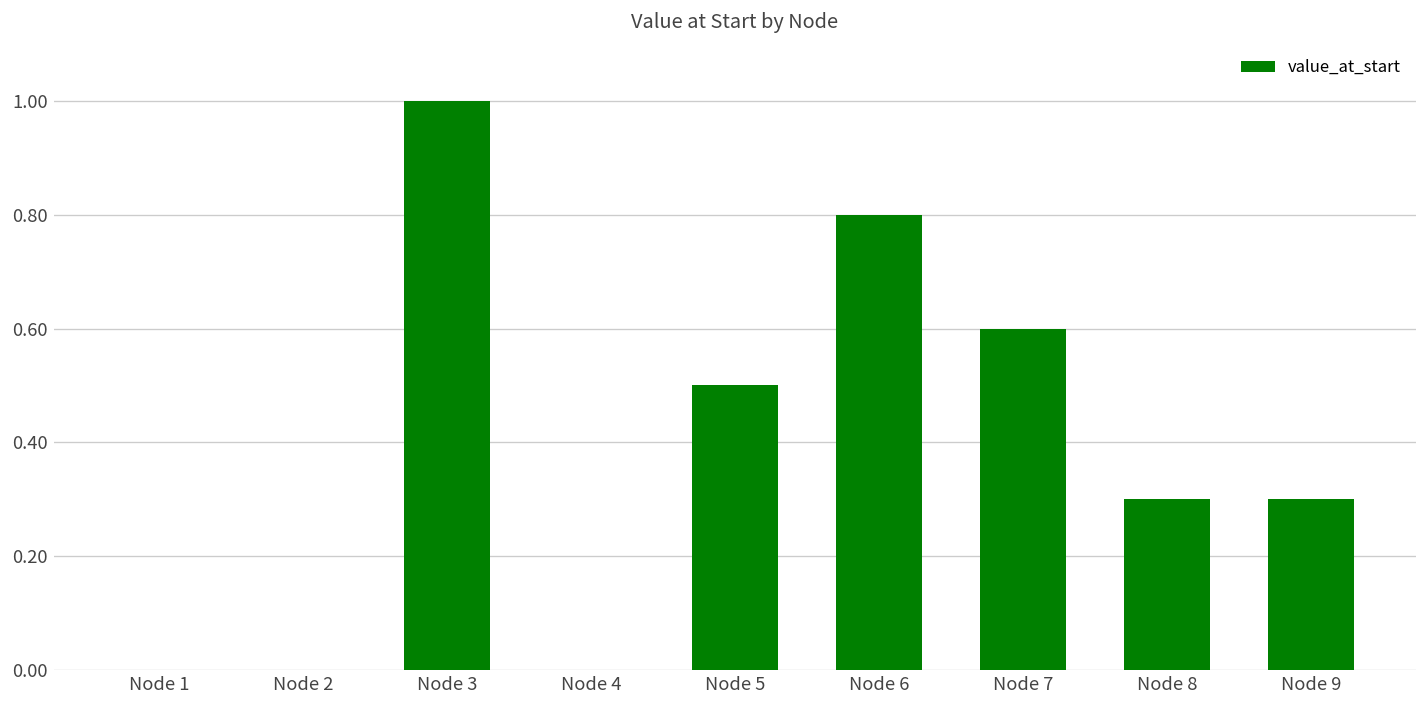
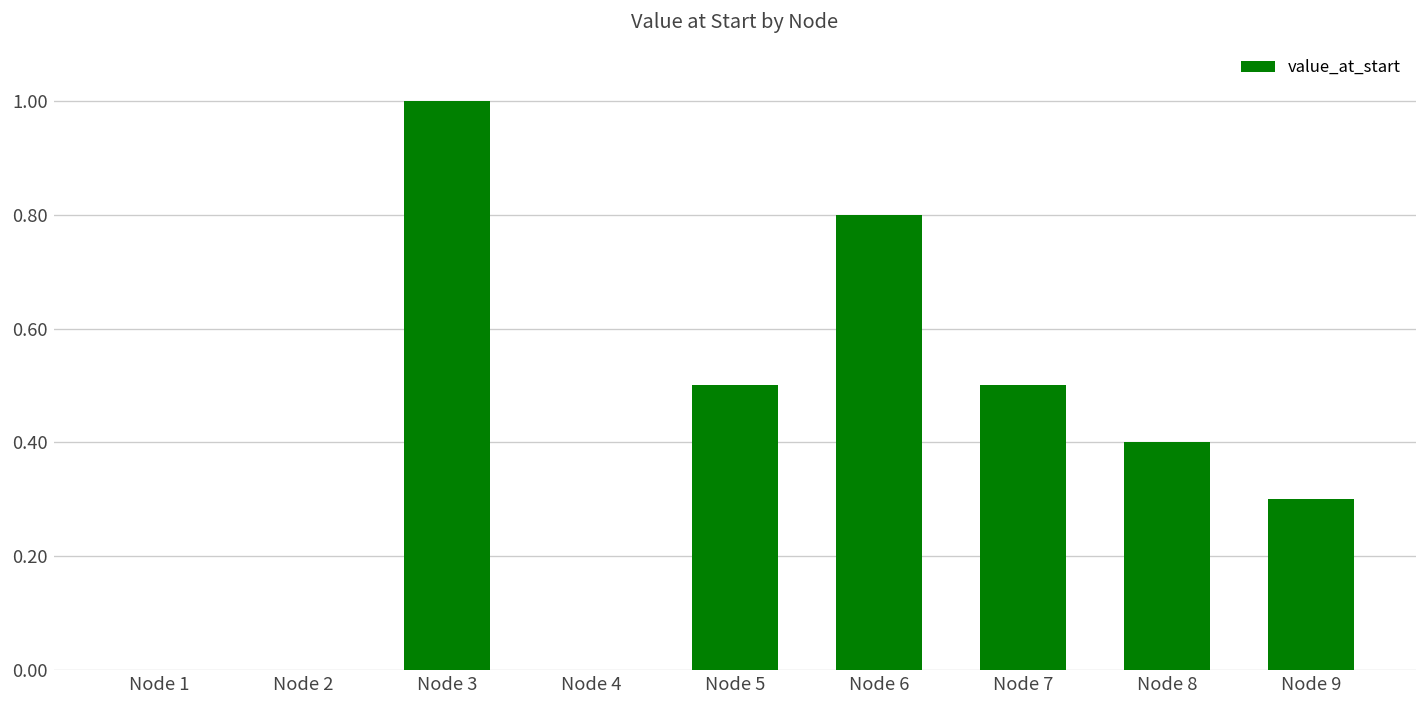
  {
    "Node 1": 0.0,
    "Node 2": 0.0,
    "Node 3": 1.0,
    "Node 4": 0.0,
    "Node 5": 0.5,
    "Node 6": 0.8,
-   "Node 7": 0.6,
-   "Node 8": 0.3,
+   "Node 7": 0.5,
+   "Node 8": 0.4,
    "Node 9": 0.3
  }
